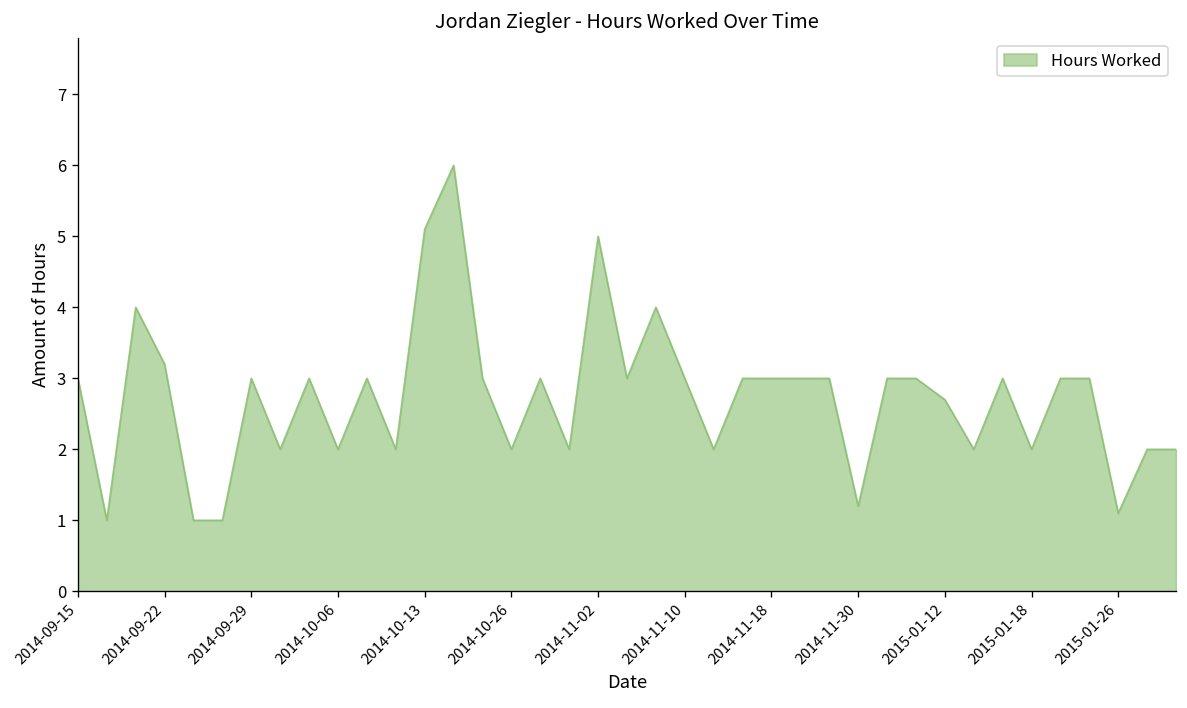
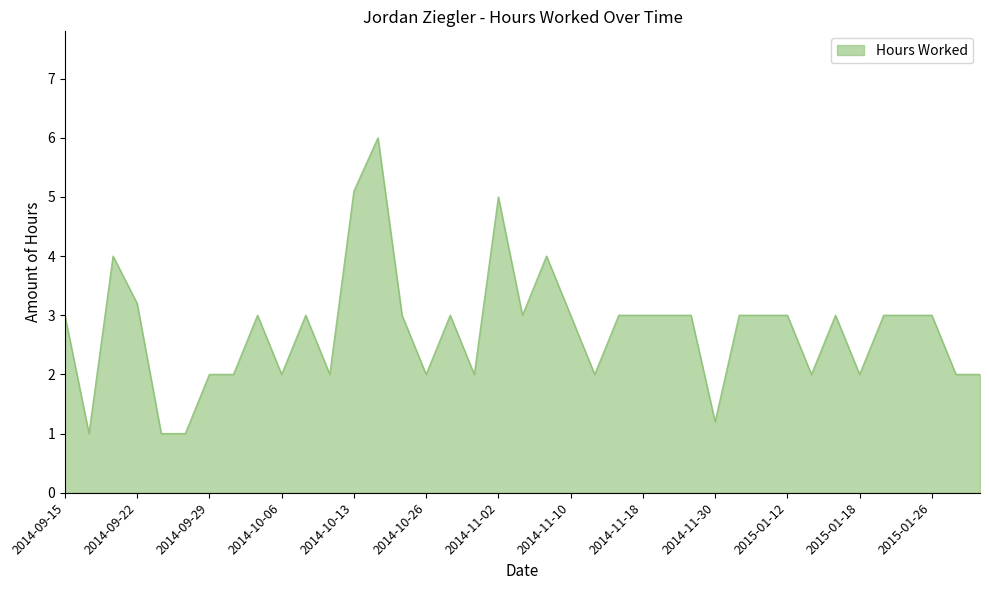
  {
    "2014-09-15": 3.0,
    "2014-09-22": 3.2,
-   "2014-09-29": 3,
+   "2014-09-29": 2,
    "2014-10-13": 5.1,
    "2014-10-26": 2.0,
    "2014-11-02": 5.0,
    "2014-11-18": 3.0,
    "2014-11-30": 1.2,
-   "2015-01-12": 2.7,
+   "2015-01-12": 3.0,
    "2015-01-18": 2.0,
-   "2015-01-26": 1.1
+   "2015-01-26": 3.0
  }
